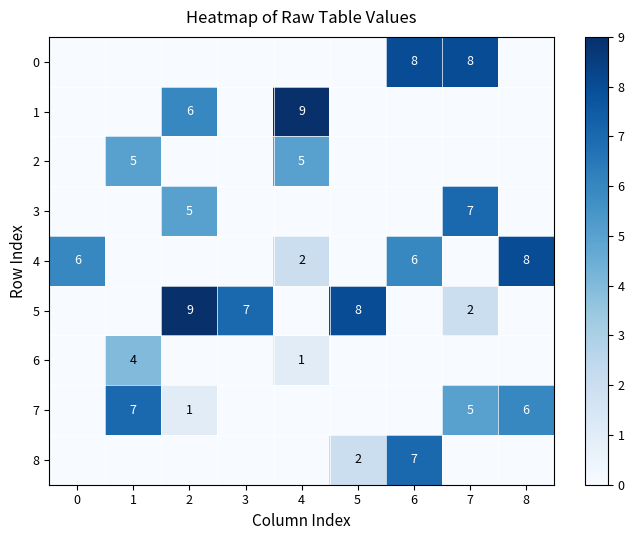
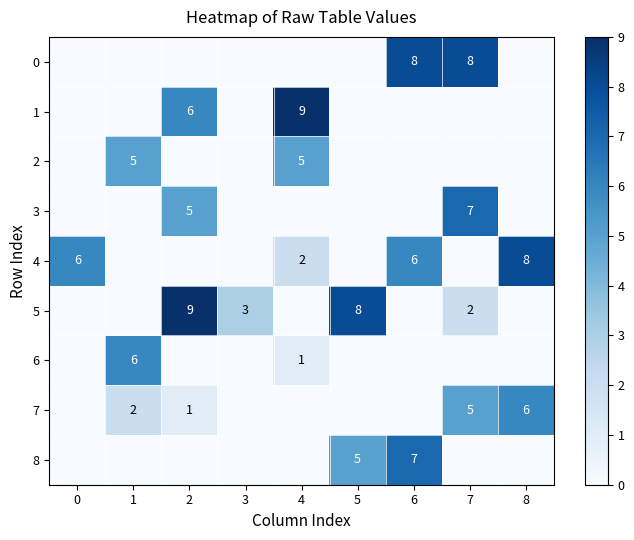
  {
    "0": {
      "6": 8,
      "7": 8
    },
    "1": {
      "2": 6,
      "4": 9
    },
    "2": {
      "1": 5,
      "4": 5
    },
    "3": {
      "2": 5,
      "7": 7
    },
    "4": {
      "0": 6,
      "4": 2,
      "6": 6,
      "8": 8
    },
    "5": {
      "2": 9,
-     "3": 7,
+     "3": 3,
      "5": 8,
      "7": 2
    },
    "6": {
-     "1": 4,
+     "1": 6,
      "4": 1
    },
    "7": {
-     "1": 7,
+     "1": 2,
      "2": 1,
      "7": 5,
      "8": 6
    },
    "8": {
-     "5": 2,
+     "5": 5,
      "6": 7
    }
  }
